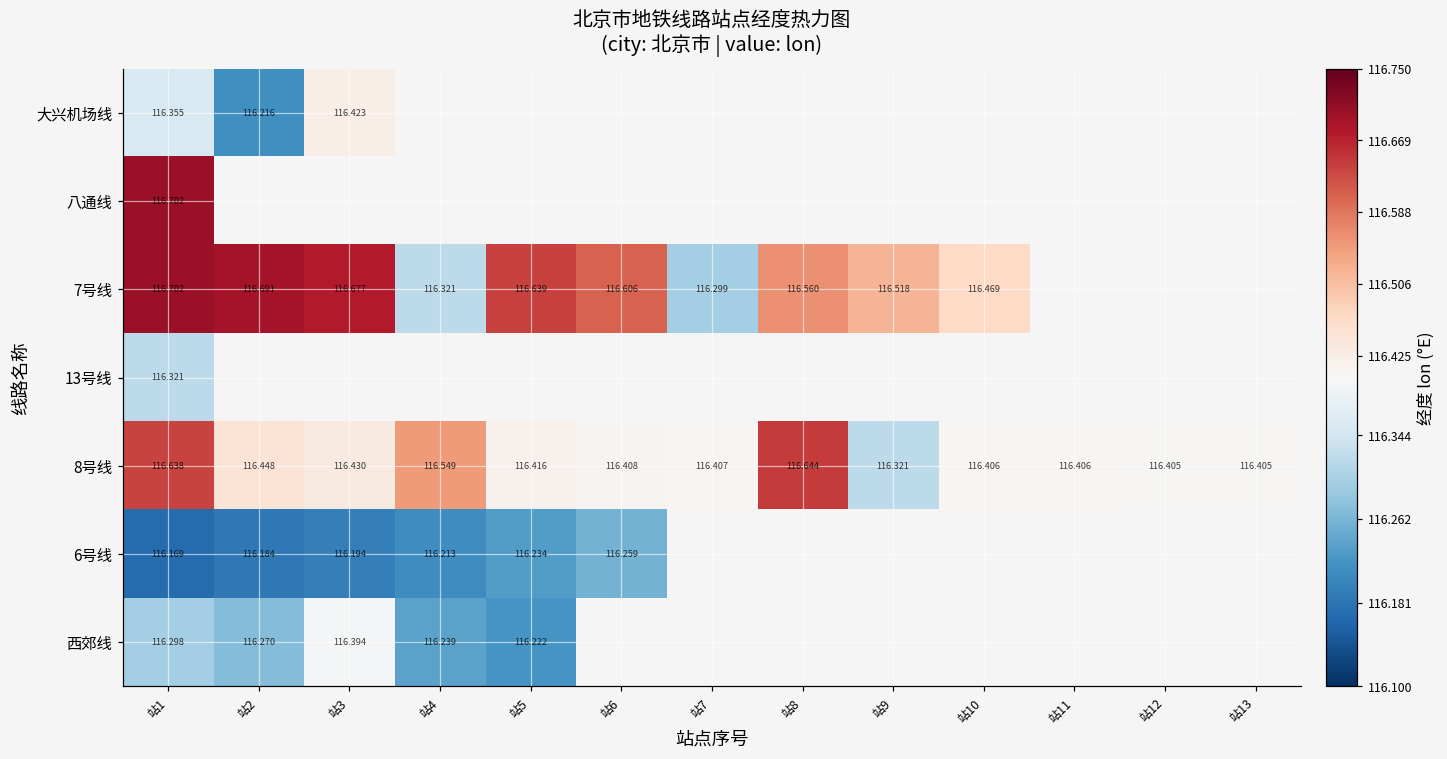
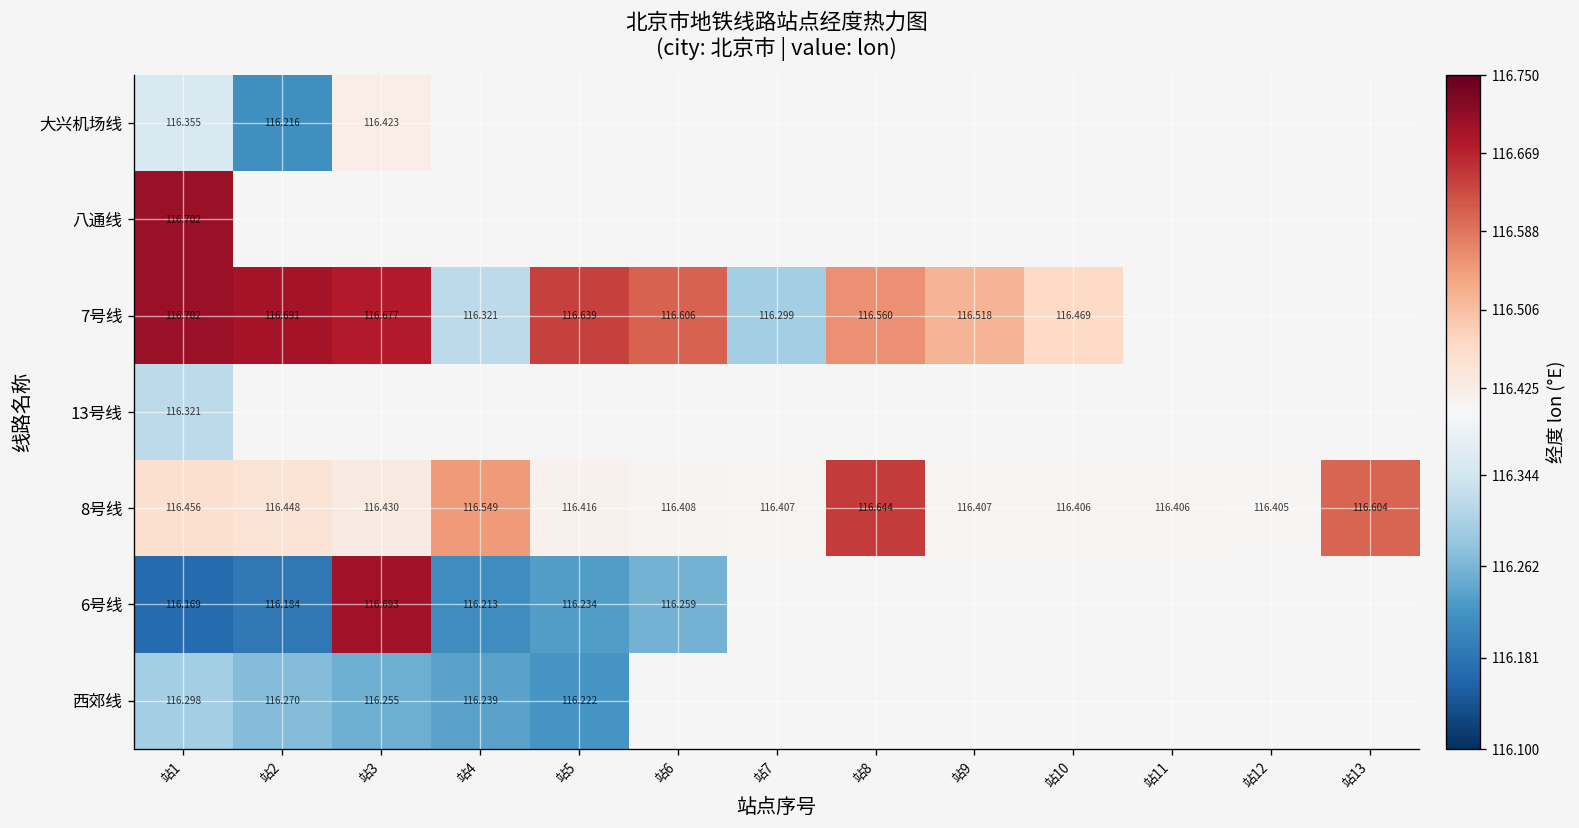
  {
    "大兴机场线": {
      "站1": 116.355,
      "站2": 116.216,
      "站3": 116.423
    },
    "八通线": {
      "站1": 116.702
    },
    "7号线": {
      "站1": 116.702,
      "站2": 116.691,
      "站3": 116.677,
      "站4": 116.321,
      "站5": 116.639,
      "站6": 116.606,
      "站7": 116.299,
      "站8": 116.560,
      "站9": 116.518,
      "站10": 116.469
    },
    "13号线": {
      "站1": 116.321
    },
    "8号线": {
-     "站1": 116.638,
+     "站1": 116.456,
      "站2": 116.448,
      "站3": 116.430,
      "站4": 116.549,
      "站5": 116.416,
      "站6": 116.408,
      "站7": 116.407,
      "站8": 116.644,
-     "站9": 116.321,
+     "站9": 116.407,
      "站10": 116.406,
      "站11": 116.406,
      "站12": 116.405,
-     "站13": 116.405
+     "站13": 116.604
    },
    "6号线": {
      "站1": 116.169,
      "站2": 116.184,
-     "站3": 116.194,
+     "站3": 116.693,
      "站4": 116.213,
      "站5": 116.234,
      "站6": 116.259
    },
    "西郊线": {
      "站1": 116.298,
      "站2": 116.270,
-     "站3": 116.394,
+     "站3": 116.255,
      "站4": 116.239,
      "站5": 116.222
    }
  }
